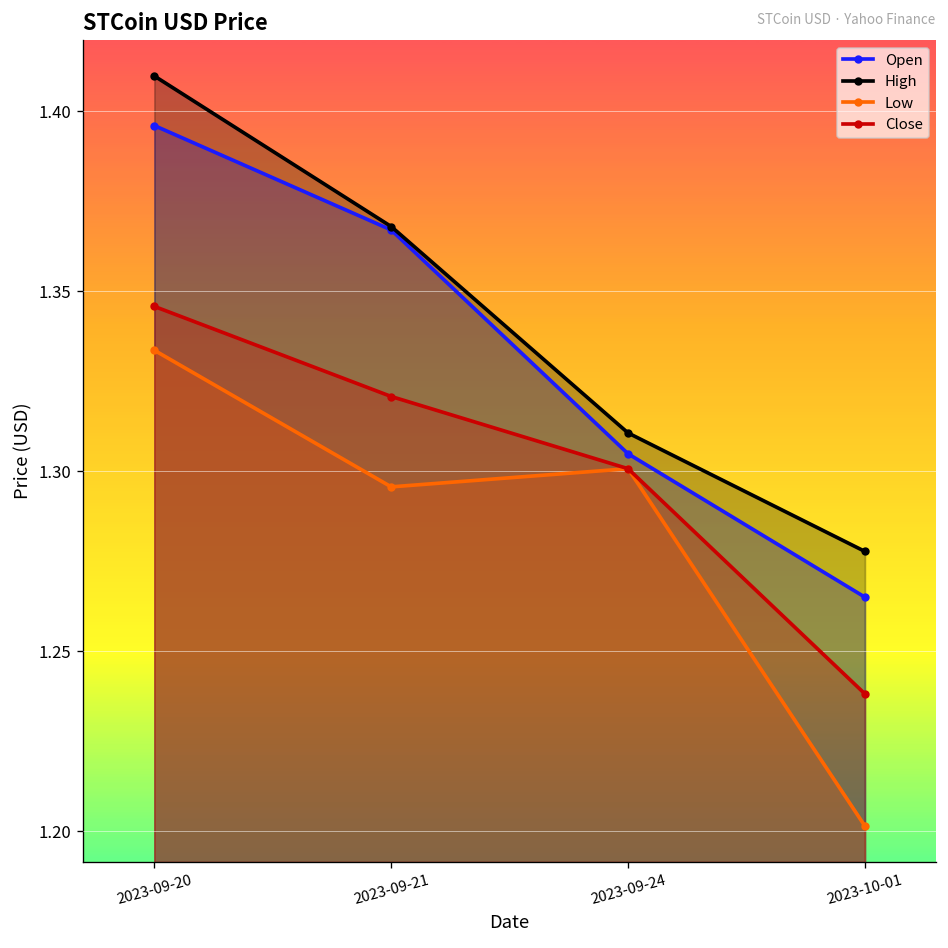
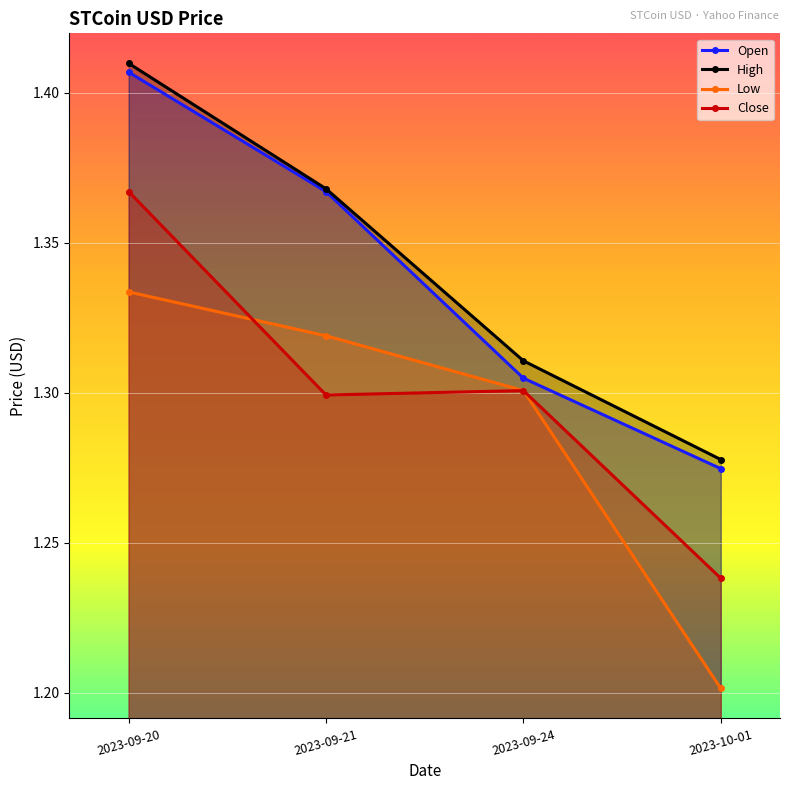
  {
    "Open": {
-     "2023-09-20": 1.396,
+     "2023-09-20": 1.407,
      "2023-09-21": 1.367,
      "2023-09-24": 1.305,
-     "2023-10-01": 1.265
+     "2023-10-01": 1.275
    },
    "High": {
      "2023-09-20": 1.410,
      "2023-09-21": 1.368,
      "2023-09-24": 1.311,
      "2023-10-01": 1.278
    },
    "Low": {
      "2023-09-20": 1.334,
-     "2023-09-21": 1.296,
+     "2023-09-21": 1.319,
      "2023-10-01": 1.201
    },
    "Close": {
-     "2023-09-20": 1.346,
-     "2023-09-21": 1.321,
+     "2023-09-20": 1.367,
+     "2023-09-21": 1.299,
      "2023-10-01": 1.238
    }
  }
